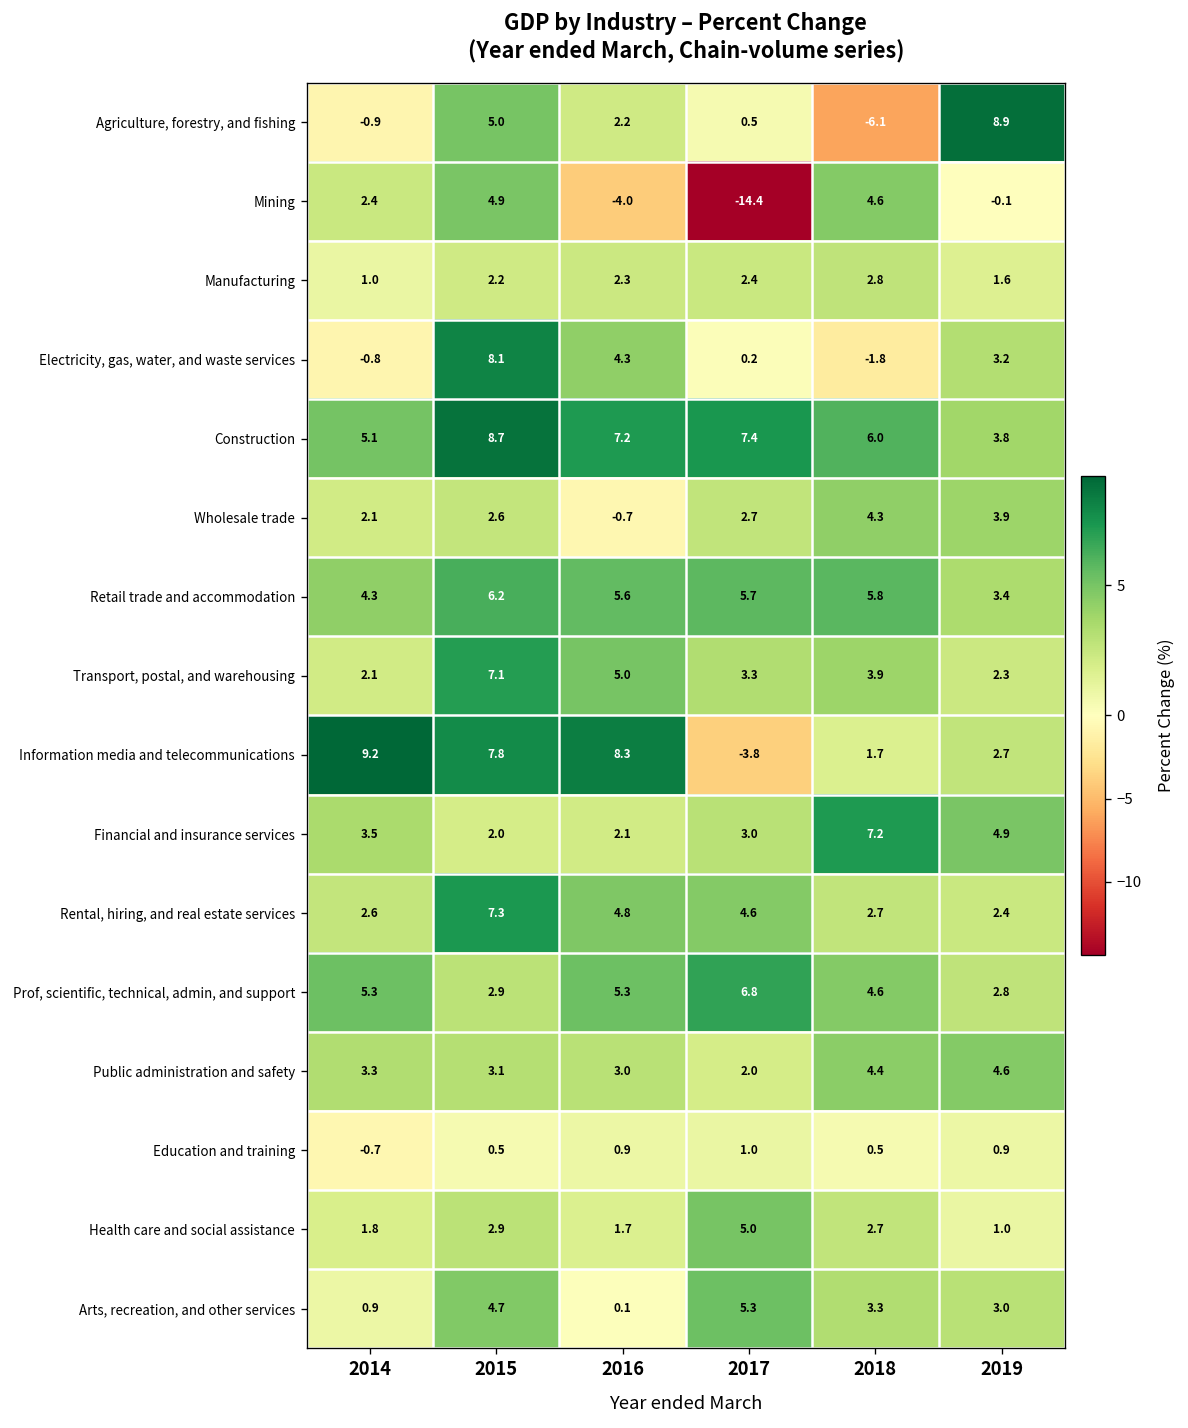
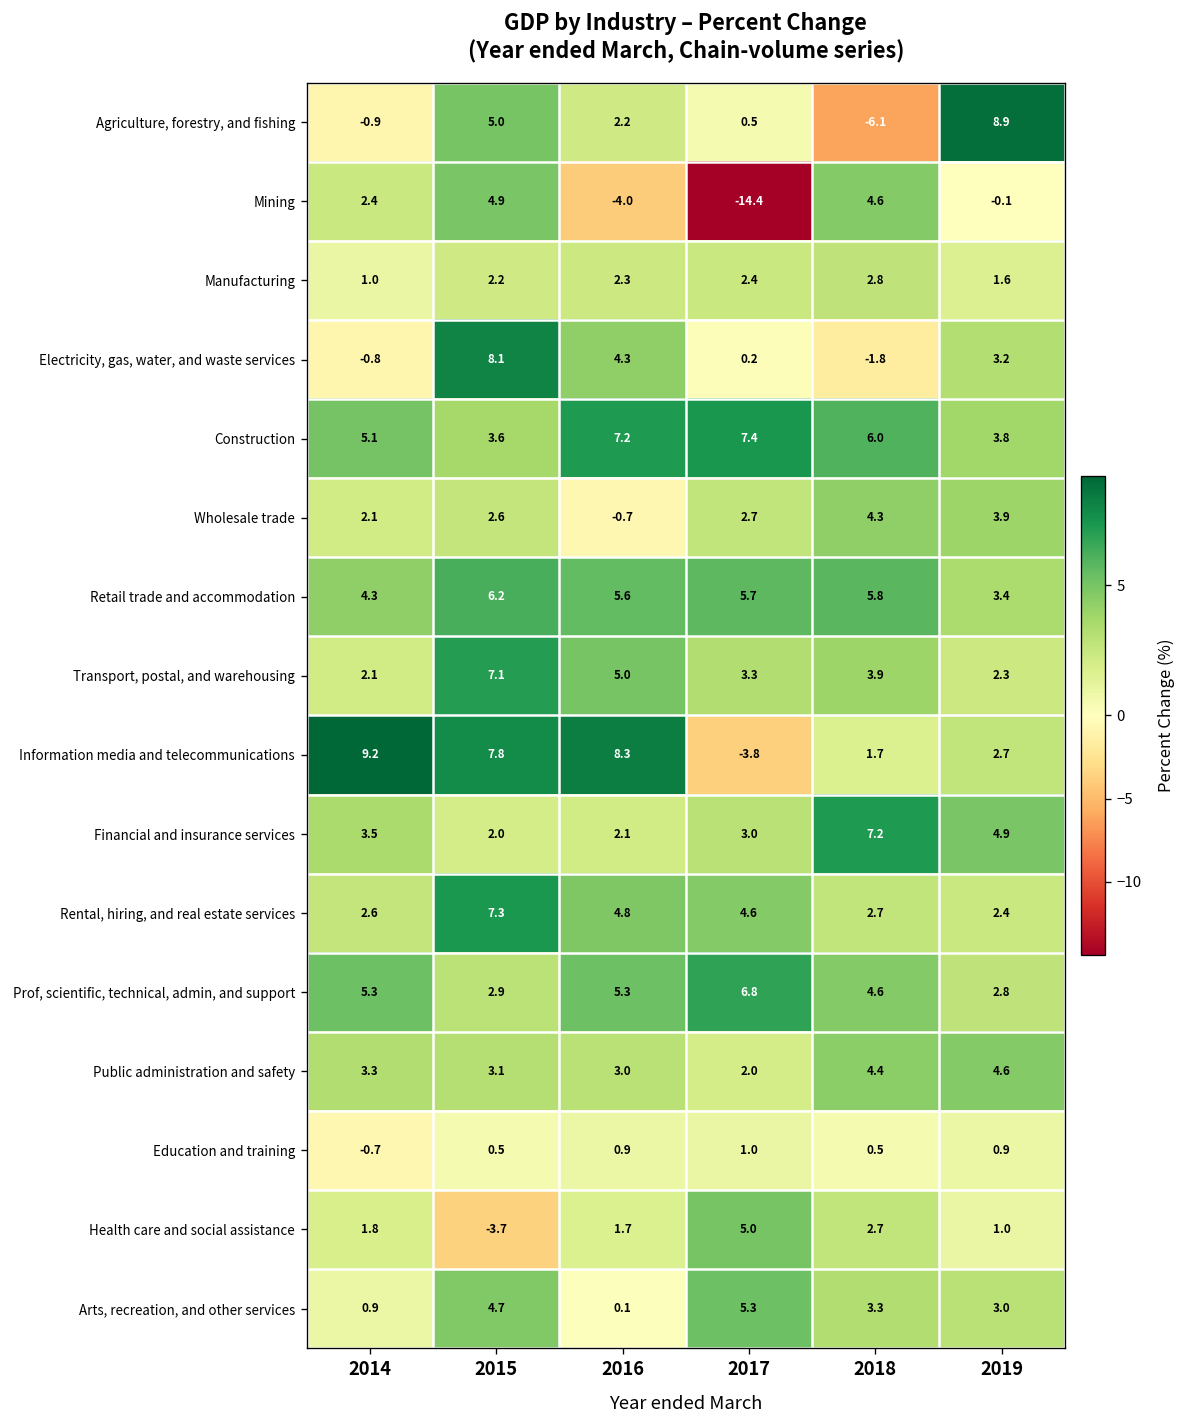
  {
    "Agriculture, forestry, and fishing": {
      "2014": -0.9,
      "2015": 5.0,
      "2016": 2.2,
      "2017": 0.5,
      "2018": -6.1,
      "2019": 8.9
    },
    "Mining": {
      "2014": 2.4,
      "2015": 4.9,
      "2016": -4.0,
      "2017": -14.4,
      "2018": 4.6,
      "2019": -0.1
    },
    "Manufacturing": {
      "2014": 1.0,
      "2015": 2.2,
      "2016": 2.3,
      "2017": 2.4,
      "2018": 2.8,
      "2019": 1.6
    },
    "Electricity, gas, water, and waste services": {
      "2014": -0.8,
      "2015": 8.1,
      "2016": 4.3,
      "2017": 0.2,
      "2018": -1.8,
      "2019": 3.2
    },
    "Construction": {
      "2014": 5.1,
-     "2015": 8.7,
+     "2015": 3.6,
      "2016": 7.2,
      "2017": 7.4,
      "2018": 6.0,
      "2019": 3.8
    },
    "Wholesale trade": {
      "2014": 2.1,
      "2015": 2.6,
      "2016": -0.7,
      "2017": 2.7,
      "2018": 4.3,
      "2019": 3.9
    },
    "Retail trade and accommodation": {
      "2014": 4.3,
      "2015": 6.2,
      "2016": 5.6,
      "2017": 5.7,
      "2018": 5.8,
      "2019": 3.4
    },
    "Transport, postal, and warehousing": {
      "2014": 2.1,
      "2015": 7.1,
      "2016": 5.0,
      "2017": 3.3,
      "2018": 3.9,
      "2019": 2.3
    },
    "Information media and telecommunications": {
      "2014": 9.2,
      "2015": 7.8,
      "2016": 8.3,
      "2017": -3.8,
      "2018": 1.7,
      "2019": 2.7
    },
    "Financial and insurance services": {
      "2014": 3.5,
      "2015": 2.0,
      "2016": 2.1,
      "2017": 3.0,
      "2018": 7.2,
      "2019": 4.9
    },
    "Rental, hiring, and real estate services": {
      "2014": 2.6,
      "2015": 7.3,
      "2016": 4.8,
      "2017": 4.6,
      "2018": 2.7,
      "2019": 2.4
    },
    "Prof, scientific, technical, admin, and support": {
      "2014": 5.3,
      "2015": 2.9,
      "2016": 5.3,
      "2017": 6.8,
      "2018": 4.6,
      "2019": 2.8
    },
    "Public administration and safety": {
      "2014": 3.3,
      "2015": 3.1,
      "2016": 3.0,
      "2017": 2.0,
      "2018": 4.4,
      "2019": 4.6
    },
    "Education and training": {
      "2014": -0.7,
      "2015": 0.5,
      "2016": 0.9,
      "2017": 1.0,
      "2018": 0.5,
      "2019": 0.9
    },
    "Health care and social assistance": {
      "2014": 1.8,
-     "2015": 2.9,
+     "2015": -3.7,
      "2016": 1.7,
      "2017": 5.0,
      "2018": 2.7,
      "2019": 1.0
    },
    "Arts, recreation, and other services": {
      "2014": 0.9,
      "2015": 4.7,
      "2016": 0.1,
      "2017": 5.3,
      "2018": 3.3,
      "2019": 3.0
    }
  }
